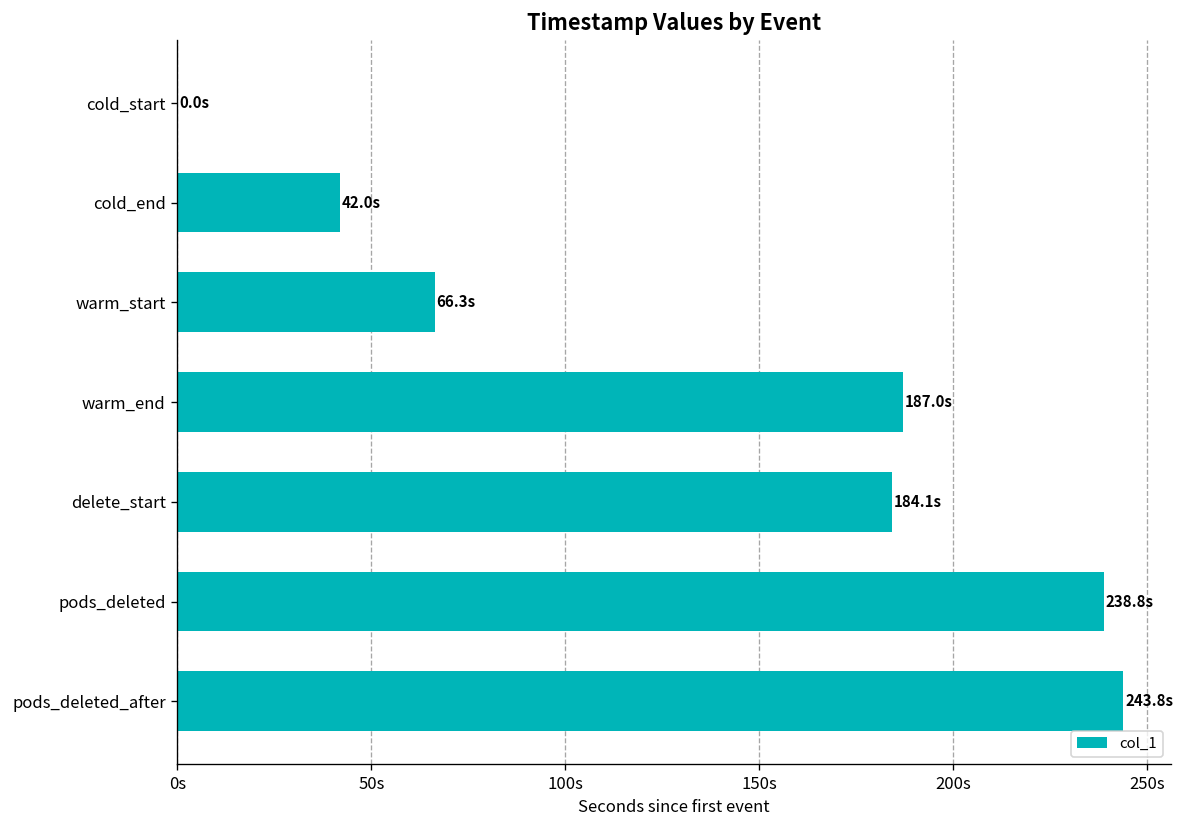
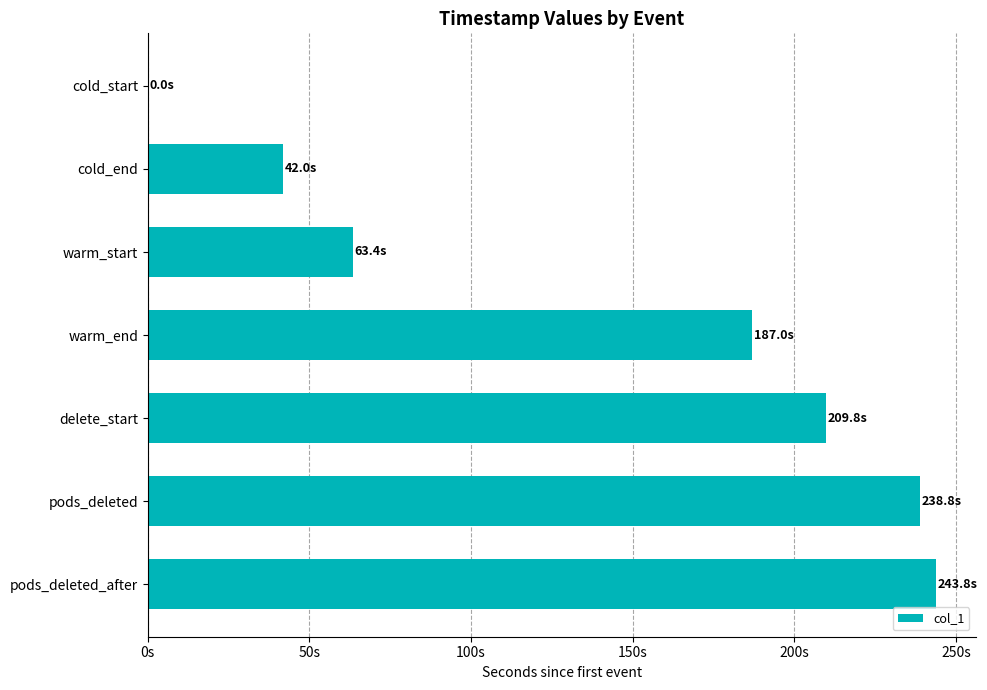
  {
    "cold_start": "0.0s",
    "cold_end": "42.0s",
-   "warm_start": "66.3s",
+   "warm_start": "63.4s",
    "warm_end": "187.0s",
-   "delete_start": "184.1s",
+   "delete_start": "209.8s",
    "pods_deleted": "238.8s",
    "pods_deleted_after": "243.8s"
  }
